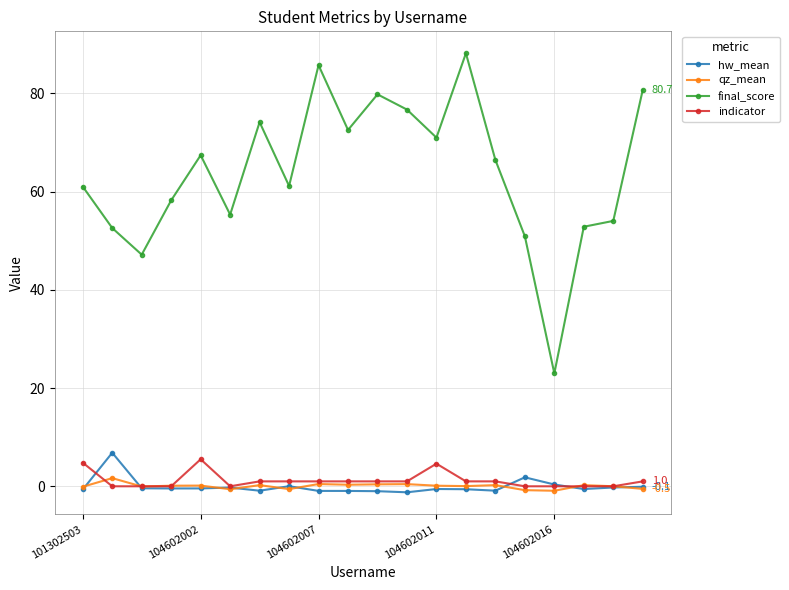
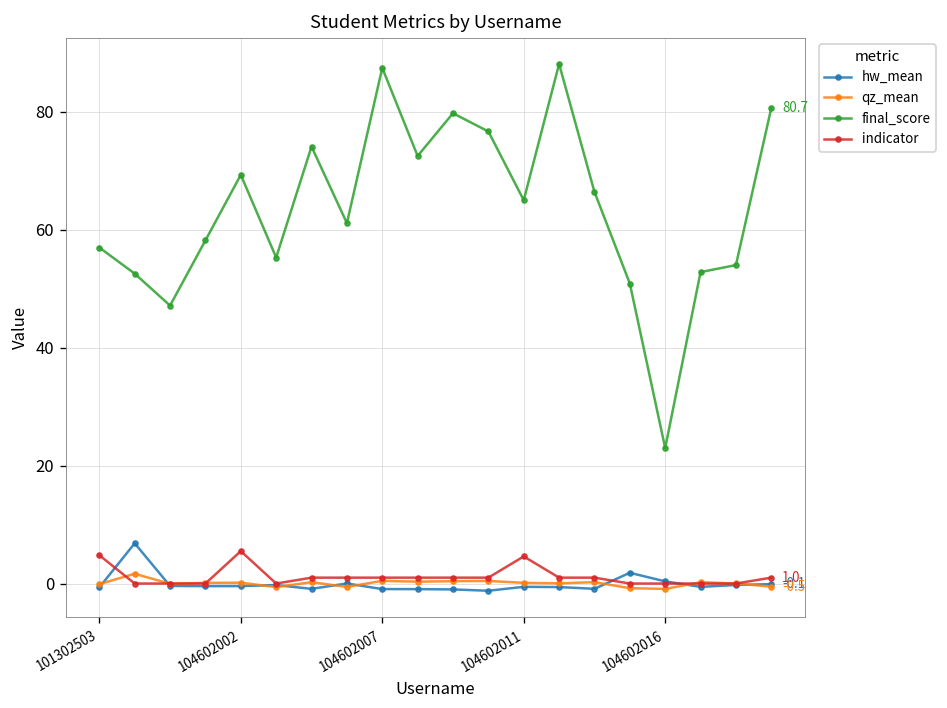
  {
    "hw_mean": {
      "101302503": -1,
      "104602002": 0,
      "104602007": -1,
      "104602011": -1
    },
    "qz_mean": {
      "101302503": 0,
      "104602002": 0,
      "104602007": 0,
      "104602011": 0,
      "104602016": -1
    },
    "final_score": {
-     "101302503": 61,
-     "104602002": 67,
-     "104602007": 86,
-     "104602011": 71,
+     "101302503": 57,
+     "104602002": 69,
+     "104602007": 87,
+     "104602011": 65,
      "104602016": 23
    },
    "indicator": {
      "101302503": 5,
      "104602002": 6,
      "104602007": 1,
      "104602011": 5
    }
  }
